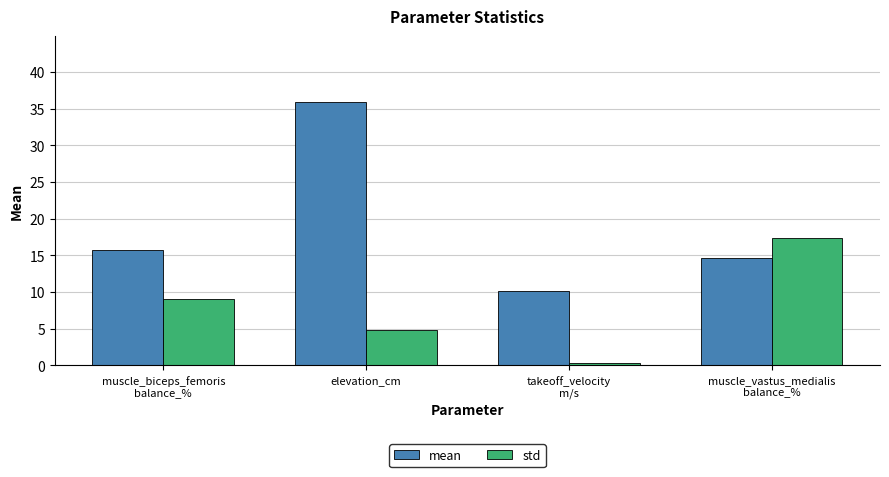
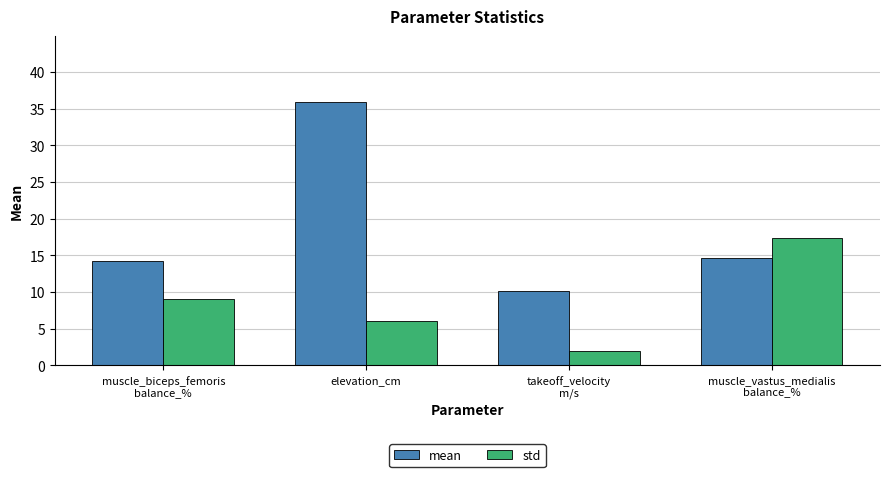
  {
    "mean": {
-     "muscle_biceps_femoris balance_%": 16,
+     "muscle_biceps_femoris balance_%": 14,
      "elevation_cm": 36,
      "takeoff_velocity m/s": 10,
      "muscle_vastus_medialis balance_%": 15
    },
    "std": {
      "muscle_biceps_femoris balance_%": 9,
-     "elevation_cm": 5,
-     "takeoff_velocity m/s": 0,
+     "elevation_cm": 6,
+     "takeoff_velocity m/s": 2,
      "muscle_vastus_medialis balance_%": 17
    }
  }
